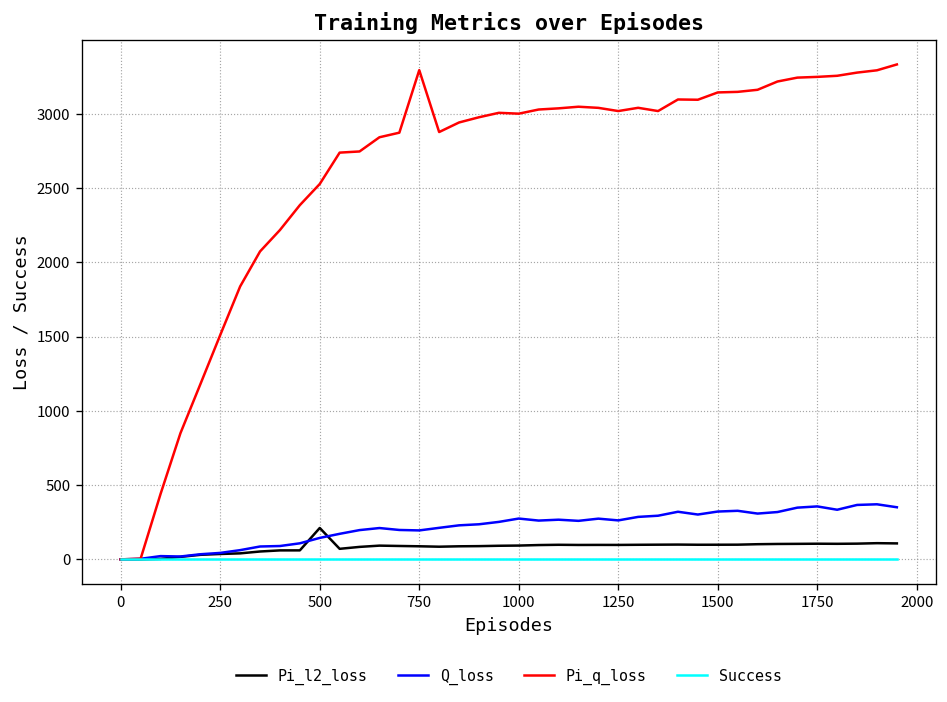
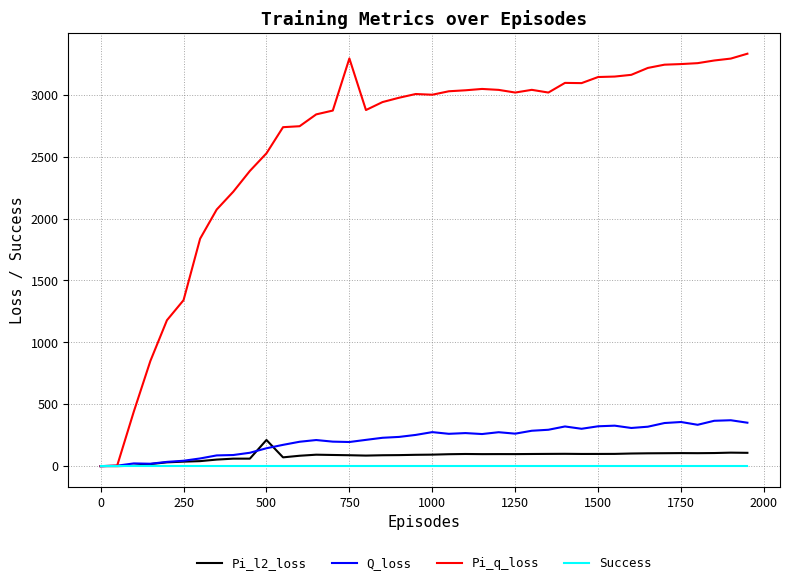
  {
    "Pi_l2_loss": {
      "500": 210,
      "750": 90,
      "1000": 90,
      "1250": 100,
      "1500": 100,
      "1750": 110
    },
    "Q_loss": {
      "500": 140,
      "750": 200,
      "1000": 270,
      "1250": 260,
      "1500": 320,
      "1750": 360
    },
    "Pi_q_loss": {
-     "250": 1510,
+     "250": 1340,
      "500": 2530,
      "750": 3290,
      "1000": 3000,
      "1250": 3020,
      "1500": 3140,
      "1750": 3250
    },
    "Success": {
      "250": 0,
      "500": 0,
      "750": 0,
      "1000": 0,
      "1250": 0,
      "1500": 0,
      "1750": 0
    }
  }
